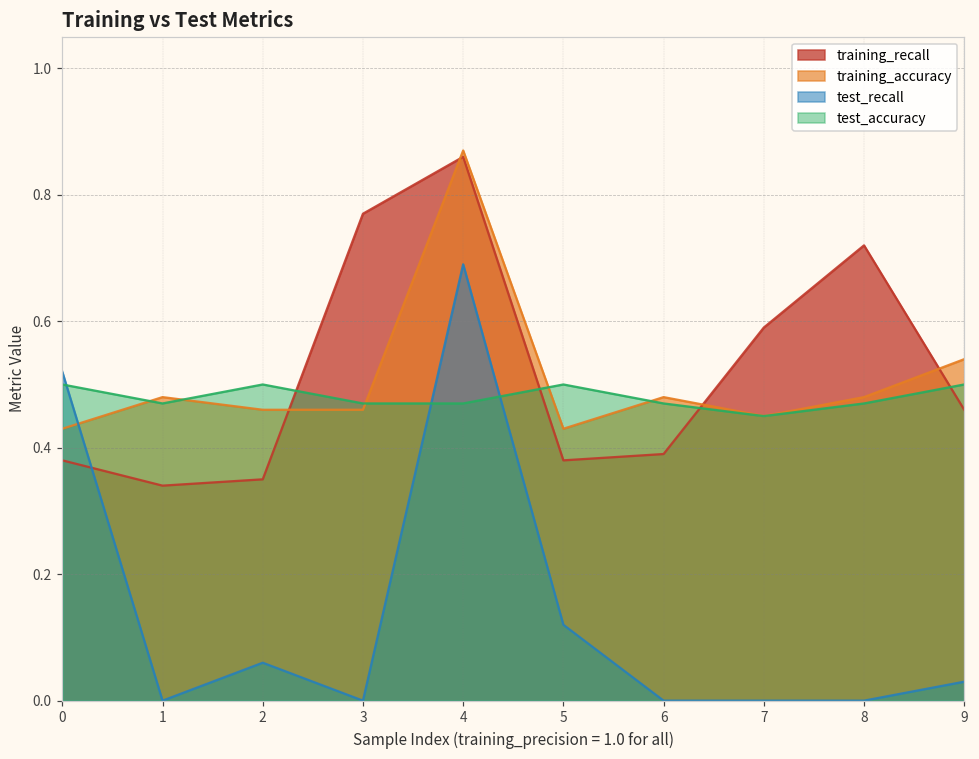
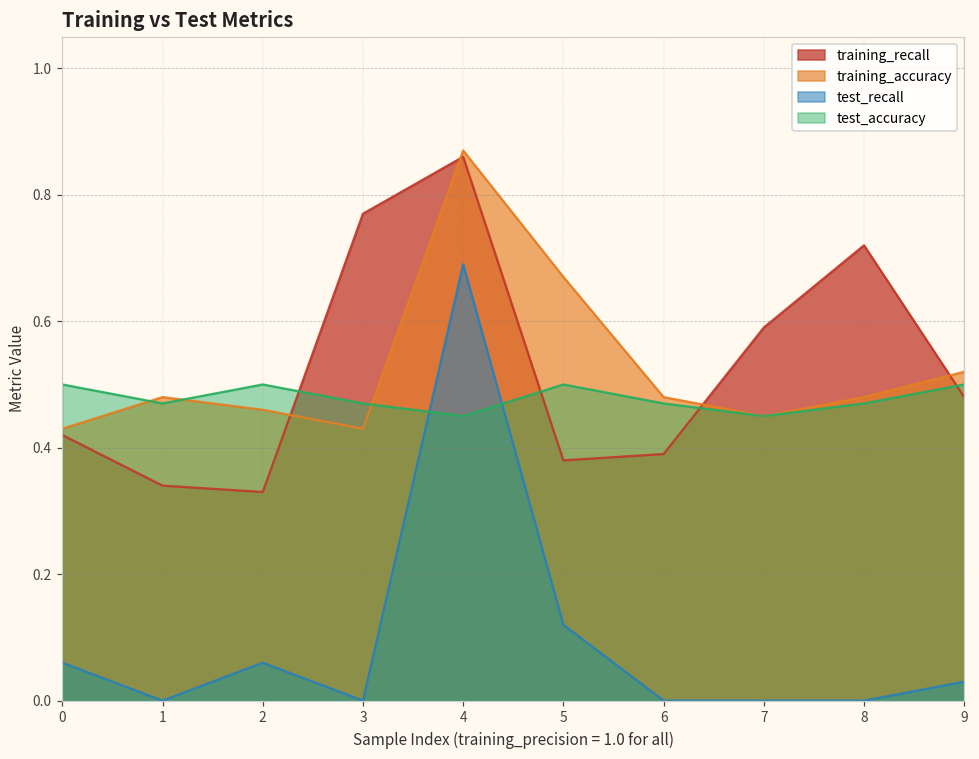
  {
    "training_recall": {
-     "0": 0.38,
+     "0": 0.42,
      "1": 0.34,
-     "2": 0.35,
+     "2": 0.33,
      "3": 0.77,
      "4": 0.86,
      "5": 0.38,
      "6": 0.39,
      "7": 0.59,
      "8": 0.72,
-     "9": 0.46
+     "9": 0.48
    },
    "training_accuracy": {
      "0": 0.43,
      "1": 0.48,
      "2": 0.46,
-     "3": 0.46,
+     "3": 0.43,
      "4": 0.87,
-     "5": 0.43,
+     "5": 0.67,
      "6": 0.48,
      "8": 0.48,
-     "9": 0.54
+     "9": 0.52
    },
    "test_recall": {
-     "0": 0.52,
+     "0": 0.06,
      "1": 0.00,
      "2": 0.06,
      "3": 0.00,
      "4": 0.69,
      "5": 0.12,
      "6": 0.00,
      "7": 0.00,
      "8": 0.00,
      "9": 0.03
    },
    "test_accuracy": {
      "0": 0.50,
      "1": 0.47,
      "2": 0.50,
      "3": 0.47,
-     "4": 0.47,
+     "4": 0.45,
      "5": 0.50,
      "6": 0.47,
      "8": 0.47,
      "9": 0.50
    }
  }
